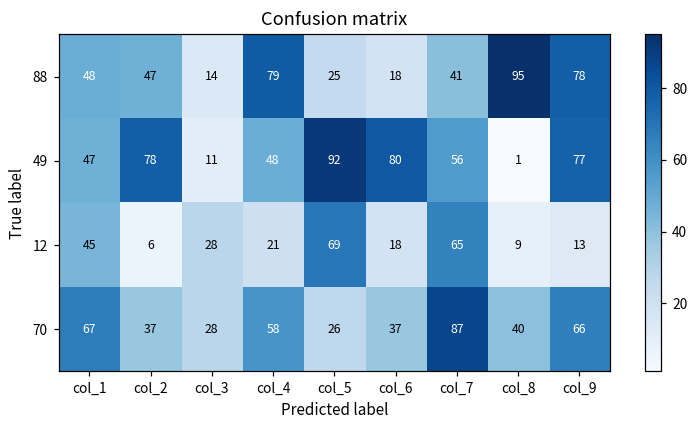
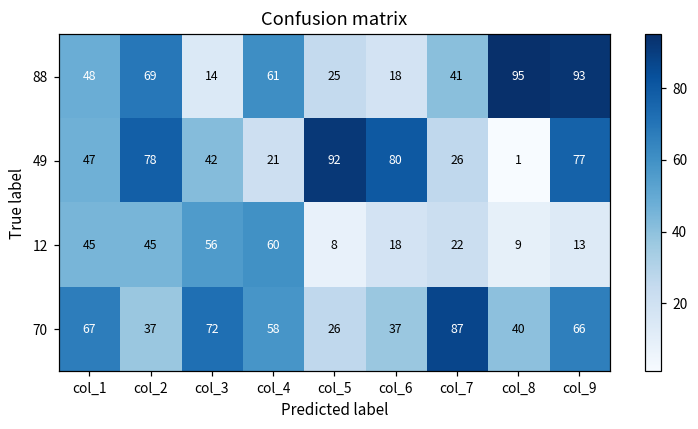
  {
    "88": {
      "col_1": 48,
-     "col_2": 47,
+     "col_2": 69,
      "col_3": 14,
-     "col_4": 79,
+     "col_4": 61,
      "col_5": 25,
      "col_6": 18,
      "col_7": 41,
      "col_8": 95,
-     "col_9": 78
+     "col_9": 93
    },
    "49": {
      "col_1": 47,
      "col_2": 78,
-     "col_3": 11,
-     "col_4": 48,
+     "col_3": 42,
+     "col_4": 21,
      "col_5": 92,
      "col_6": 80,
-     "col_7": 56,
+     "col_7": 26,
      "col_8": 1,
      "col_9": 77
    },
    "12": {
      "col_1": 45,
-     "col_2": 6,
-     "col_3": 28,
-     "col_4": 21,
-     "col_5": 69,
+     "col_2": 45,
+     "col_3": 56,
+     "col_4": 60,
+     "col_5": 8,
      "col_6": 18,
-     "col_7": 65,
+     "col_7": 22,
      "col_8": 9,
      "col_9": 13
    },
    "70": {
      "col_1": 67,
      "col_2": 37,
-     "col_3": 28,
+     "col_3": 72,
      "col_4": 58,
      "col_5": 26,
      "col_6": 37,
      "col_7": 87,
      "col_8": 40,
      "col_9": 66
    }
  }
